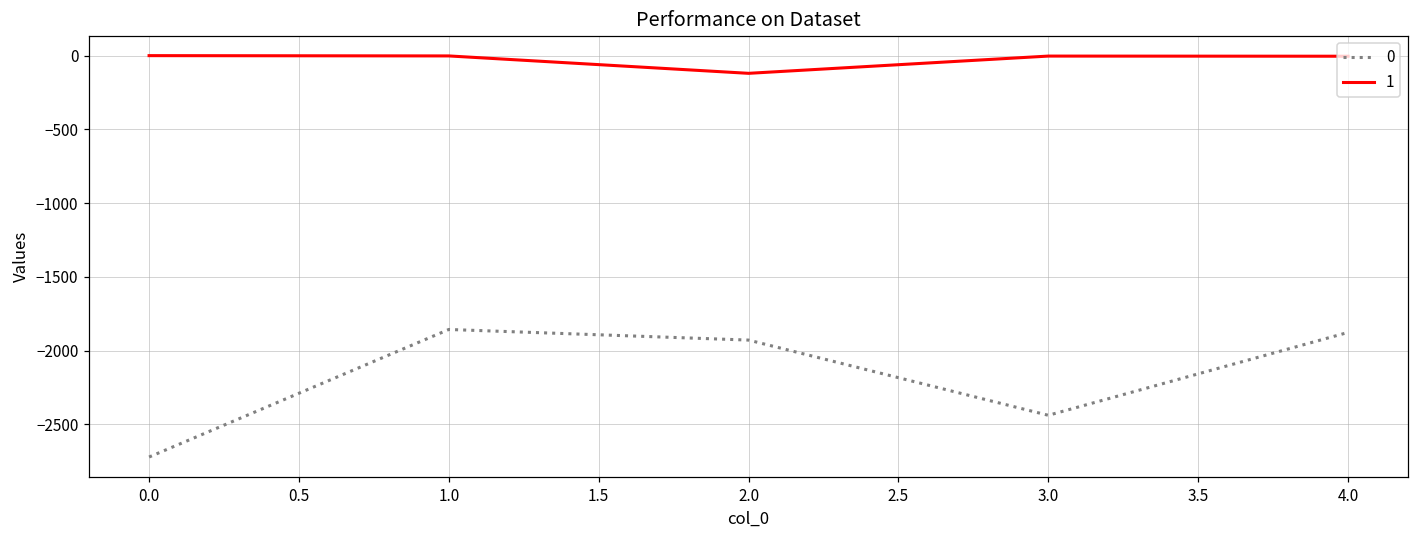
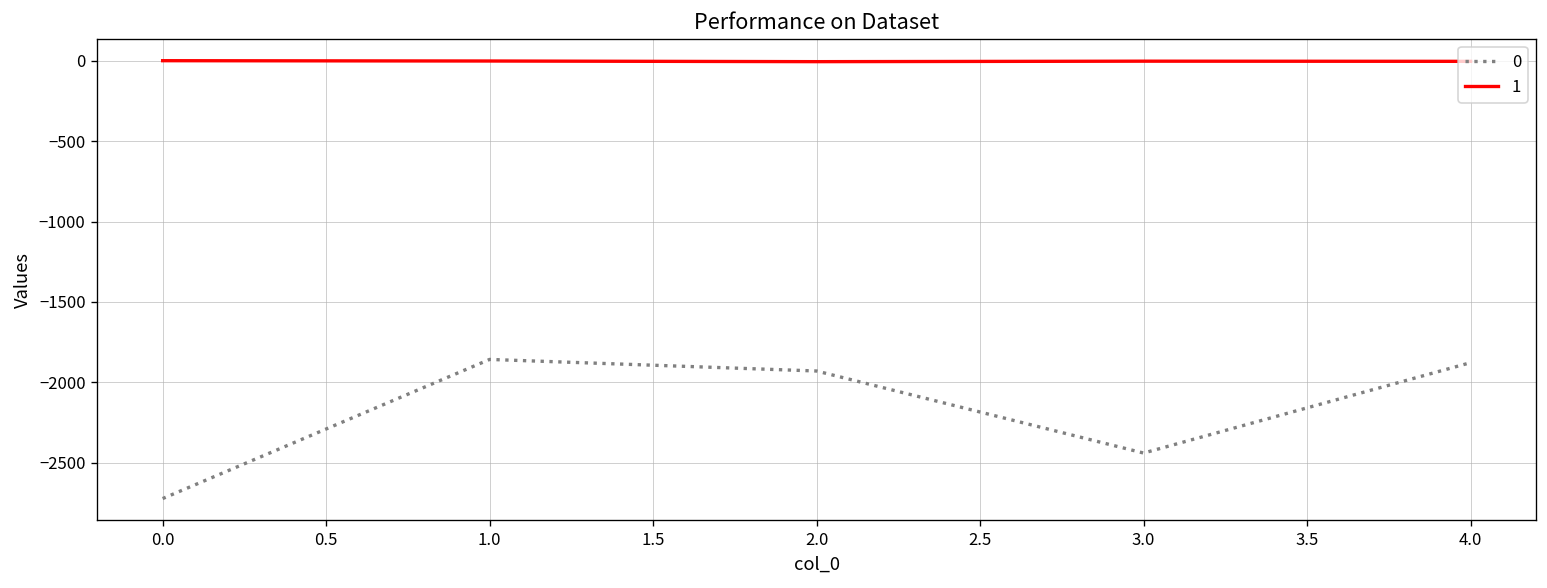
  {
    "0": {
      "0.0": -2720,
      "1.0": -1860,
      "2.0": -1930,
      "3.0": -2440,
      "4.0": -1880
    },
    "1": {
      "0.0": 0,
      "1.0": 0,
-     "2.0": -120,
+     "2.0": -10,
      "3.0": 0
    }
  }
